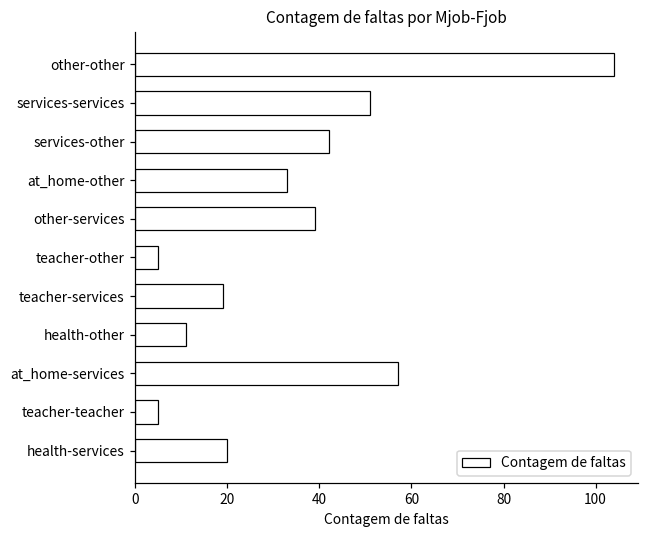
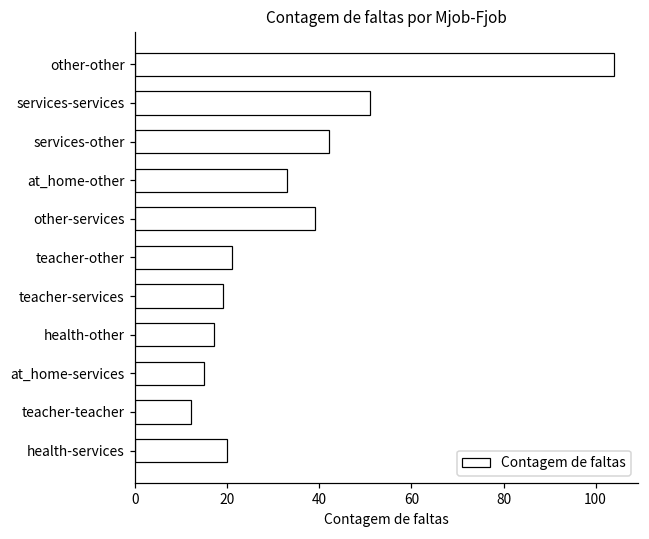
  {
    "other-other": 104,
    "services-services": 51,
    "services-other": 42,
    "at_home-other": 33,
    "other-services": 39,
-   "teacher-other": 5,
+   "teacher-other": 21,
    "teacher-services": 19,
-   "health-other": 11,
-   "at_home-services": 57,
-   "teacher-teacher": 5,
+   "health-other": 17,
+   "at_home-services": 15,
+   "teacher-teacher": 12,
    "health-services": 20
  }
